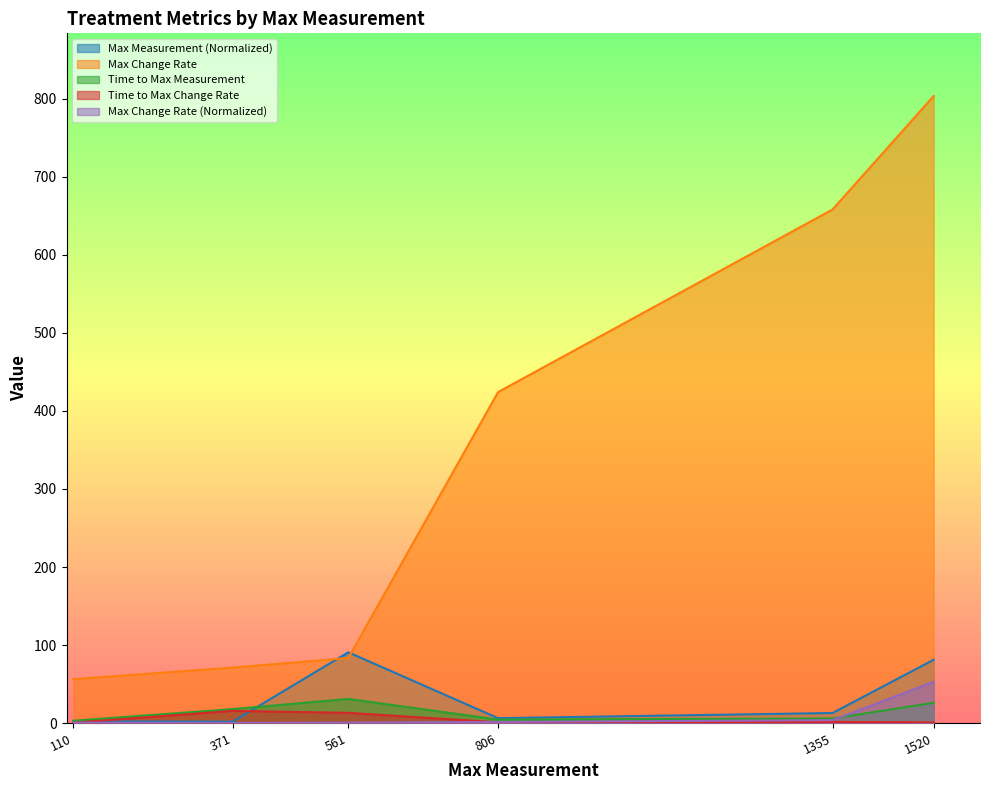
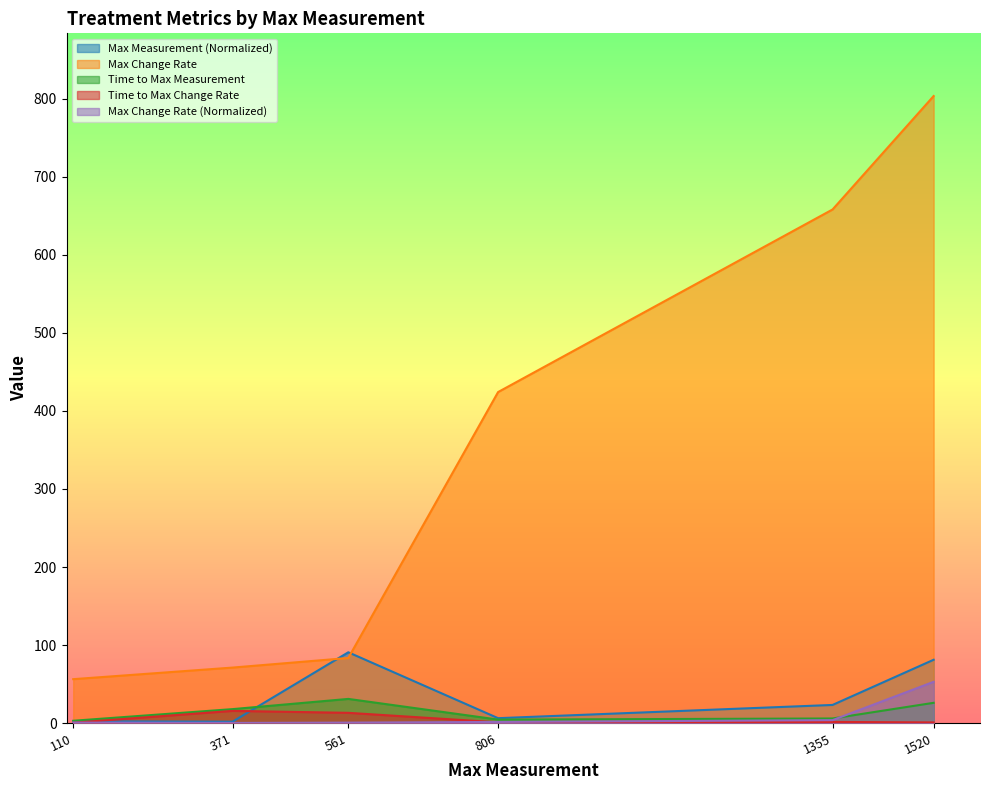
  {
    "Max Measurement (Normalized)": {
      "561": 90,
-     "1355": 10,
+     "1355": 20,
      "1520": 80
    },
    "Max Change Rate": {
      "110": 60,
      "371": 70,
      "561": 80,
      "806": 420,
      "1355": 660,
      "1520": 800
    },
    "Time to Max Measurement": {
      "561": 30,
      "1520": 30
    },
    "Time to Max Change Rate": {
      "561": 10,
      "1520": 0
    },
    "Max Change Rate (Normalized)": {
      "561": 0,
      "1520": 50
    }
  }
